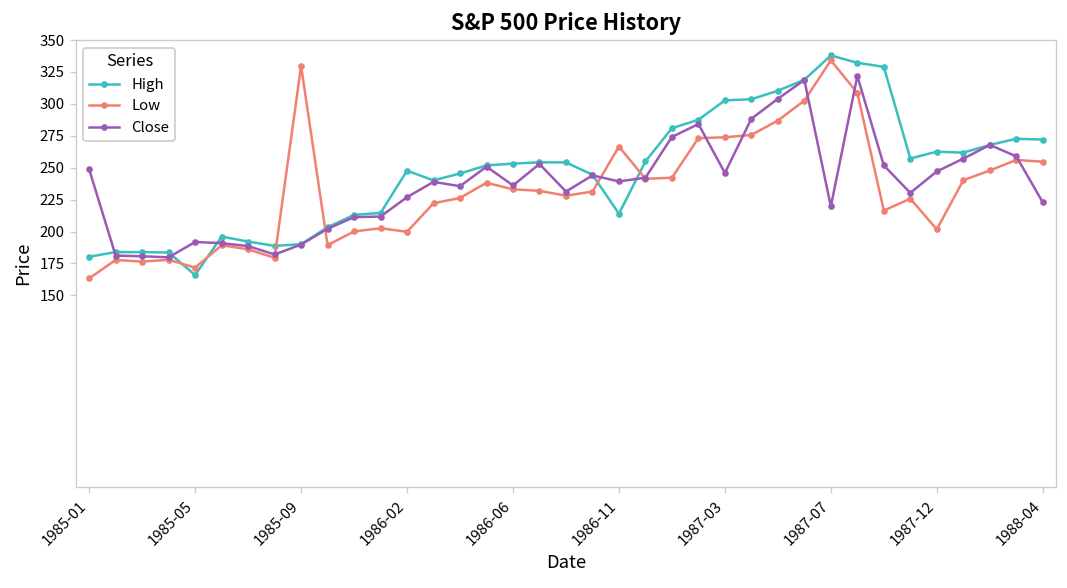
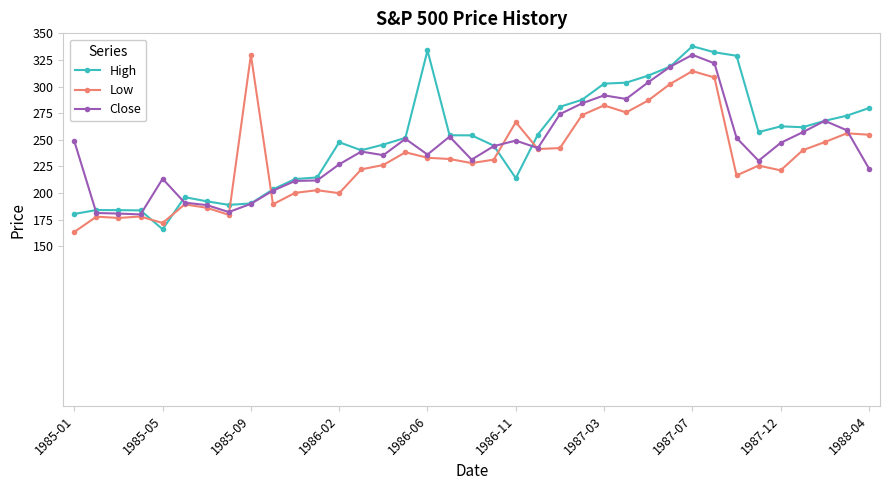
  {
    "High": {
      "1985-01": 180,
      "1985-05": 166,
      "1986-02": 248,
-     "1986-06": 253,
+     "1986-06": 334,
      "1986-11": 214,
      "1987-03": 303,
      "1987-07": 338,
      "1987-12": 263,
-     "1988-04": 272
+     "1988-04": 280
    },
    "Low": {
      "1985-01": 163,
      "1985-05": 172,
      "1985-09": 330,
      "1986-02": 200,
      "1986-06": 233,
      "1986-11": 267,
-     "1987-03": 274,
-     "1987-07": 334,
-     "1987-12": 202,
+     "1987-03": 282,
+     "1987-07": 315,
+     "1987-12": 221,
      "1988-04": 255
    },
    "Close": {
      "1985-01": 249,
-     "1985-05": 192,
+     "1985-05": 213,
      "1986-02": 227,
      "1986-06": 236,
-     "1986-11": 239,
-     "1987-03": 246,
-     "1987-07": 220,
+     "1986-11": 249,
+     "1987-03": 292,
+     "1987-07": 330,
      "1987-12": 247,
      "1988-04": 223
    }
  }
